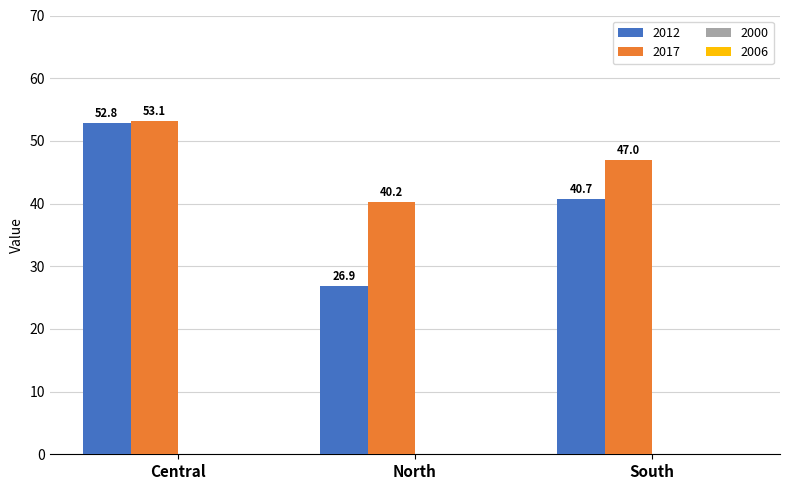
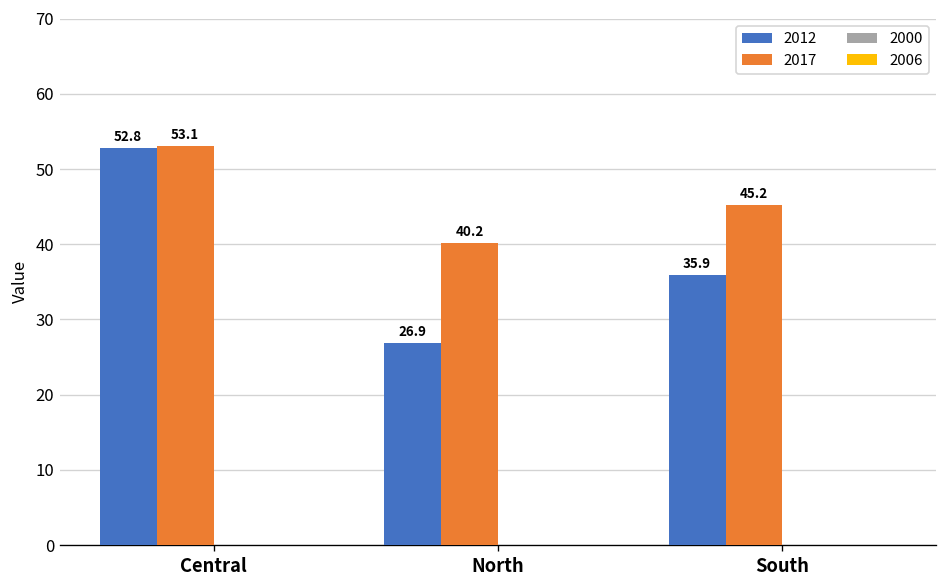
  {
    "2012": {
      "Central": 52.8,
      "North": 26.9,
-     "South": 40.7
+     "South": 35.9
    },
    "2017": {
      "Central": 53.1,
      "North": 40.2,
-     "South": 47.0
+     "South": 45.2
    },
    "2000": {
      "Central": 0,
      "North": 0,
      "South": 0
    },
    "2006": {
      "Central": 0,
      "North": 0,
      "South": 0
    }
  }
